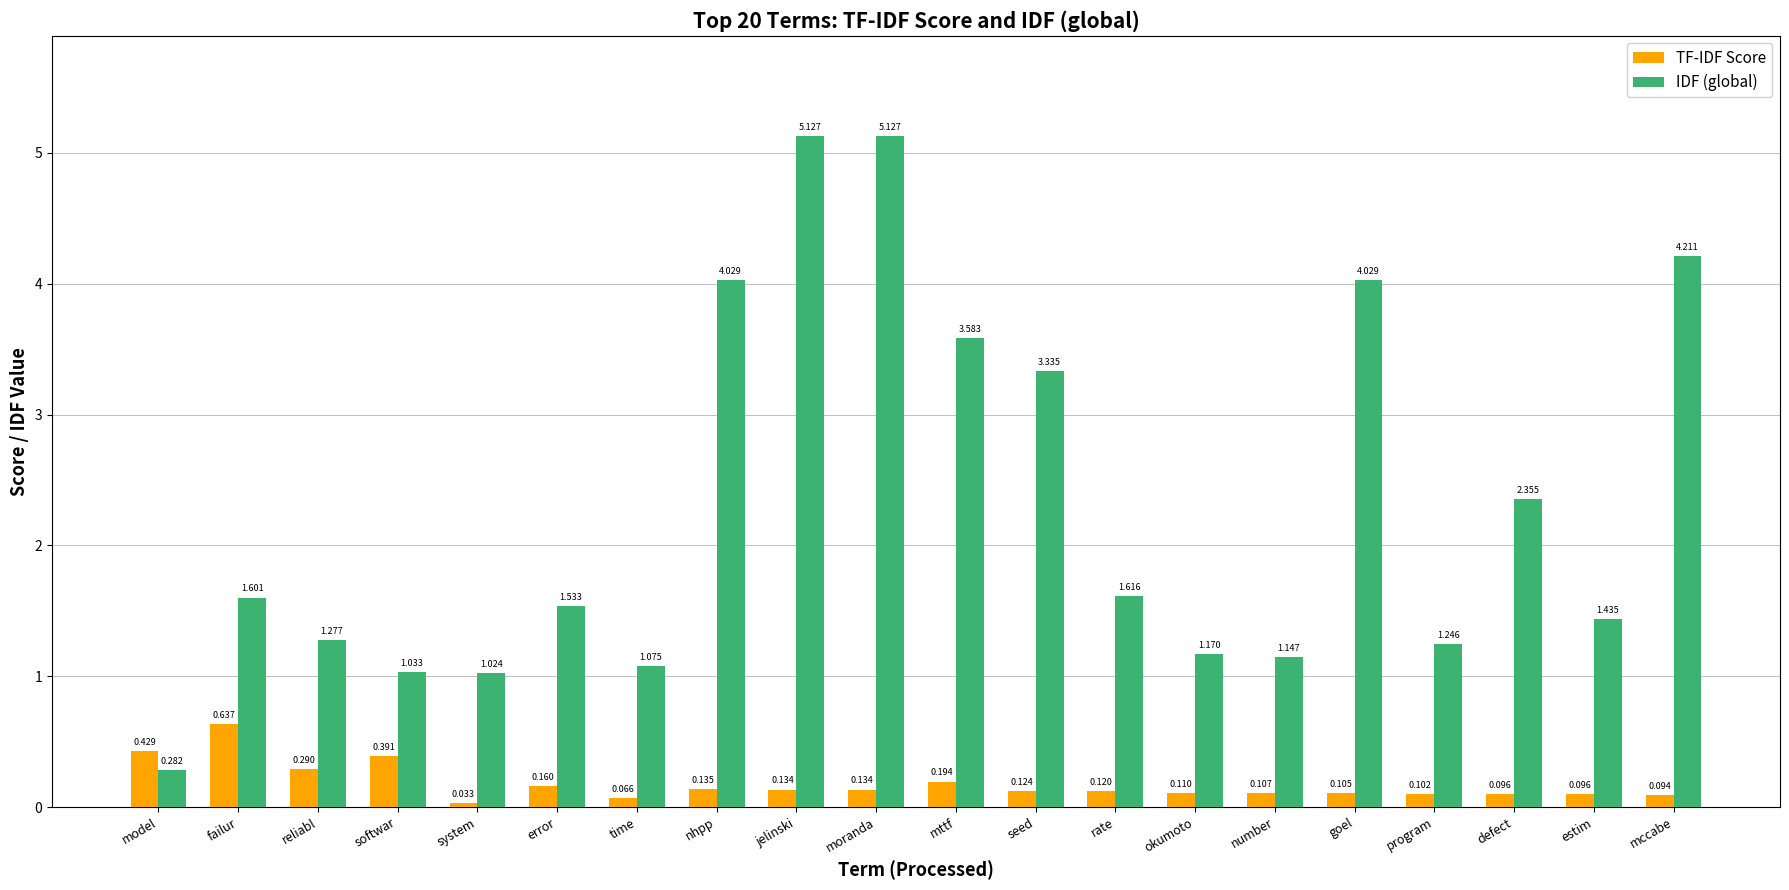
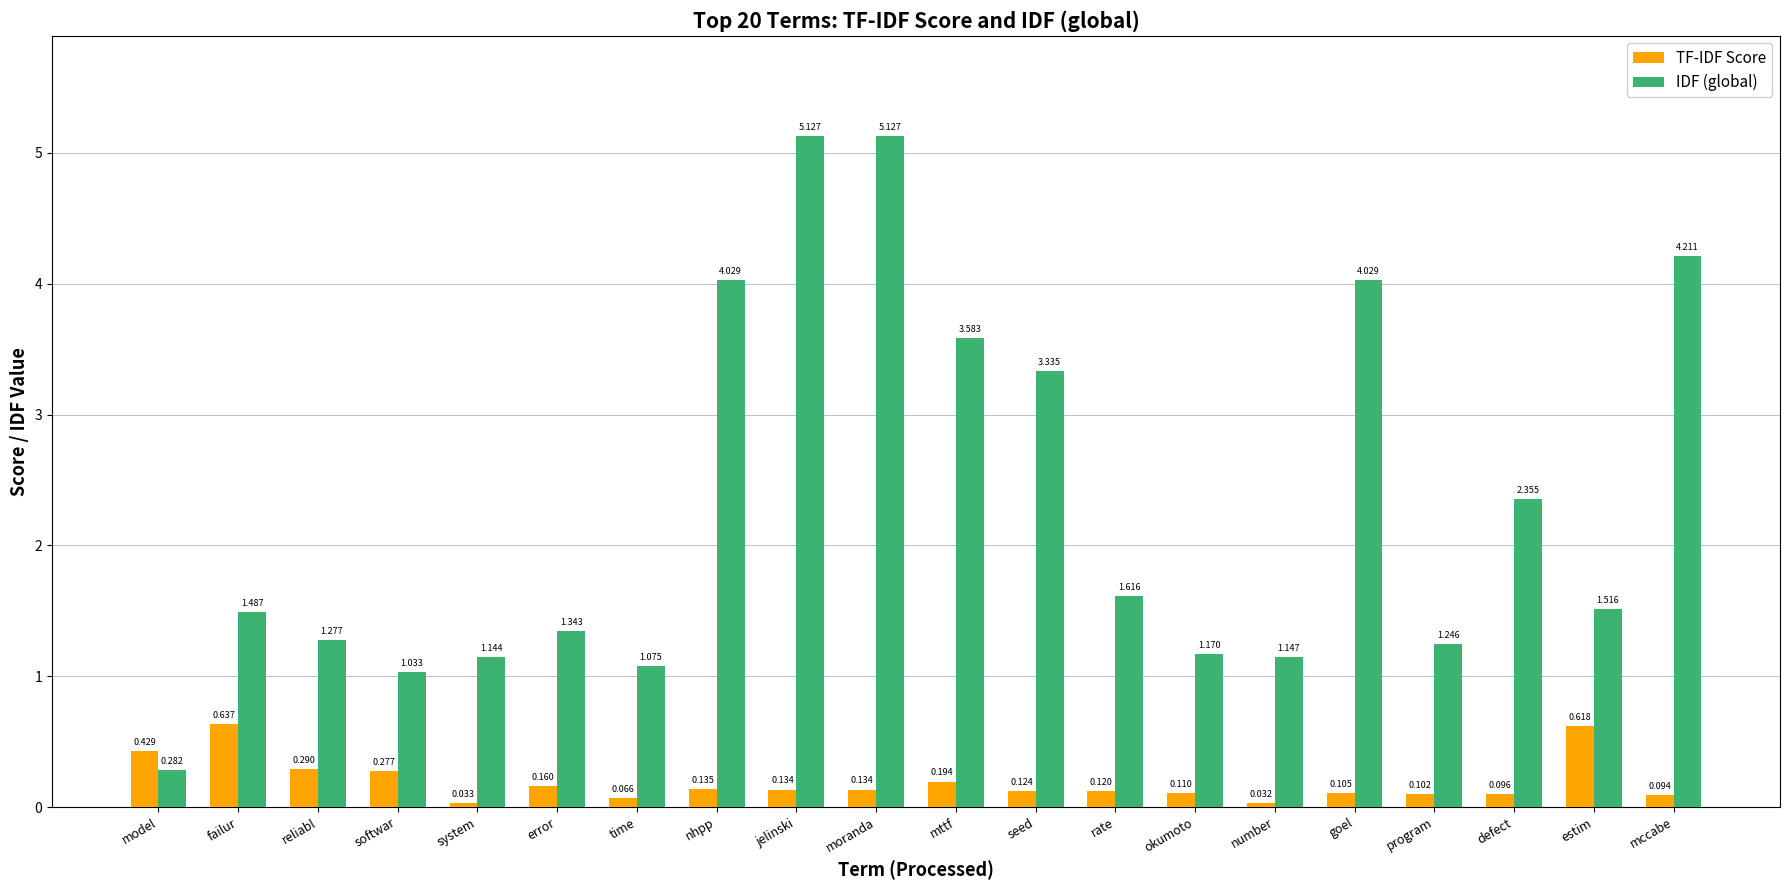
  {
    "TF-IDF Score": {
      "model": 0.429,
      "failur": 0.637,
      "reliabl": 0.290,
-     "softwar": 0.391,
+     "softwar": 0.277,
      "system": 0.033,
      "error": 0.160,
      "time": 0.066,
      "nhpp": 0.135,
      "jelinski": 0.134,
      "moranda": 0.134,
      "mttf": 0.194,
      "seed": 0.124,
      "rate": 0.120,
      "okumoto": 0.110,
-     "number": 0.107,
+     "number": 0.032,
      "goel": 0.105,
      "program": 0.102,
      "defect": 0.096,
-     "estim": 0.096,
+     "estim": 0.618,
      "mccabe": 0.094
    },
    "IDF (global)": {
      "model": 0.282,
-     "failur": 1.601,
+     "failur": 1.487,
      "reliabl": 1.277,
      "softwar": 1.033,
-     "system": 1.024,
-     "error": 1.533,
+     "system": 1.144,
+     "error": 1.343,
      "time": 1.075,
      "nhpp": 4.029,
      "jelinski": 5.127,
      "moranda": 5.127,
      "mttf": 3.583,
      "seed": 3.335,
      "rate": 1.616,
      "okumoto": 1.170,
      "number": 1.147,
      "goel": 4.029,
      "program": 1.246,
      "defect": 2.355,
-     "estim": 1.435,
+     "estim": 1.516,
      "mccabe": 4.211
    }
  }
